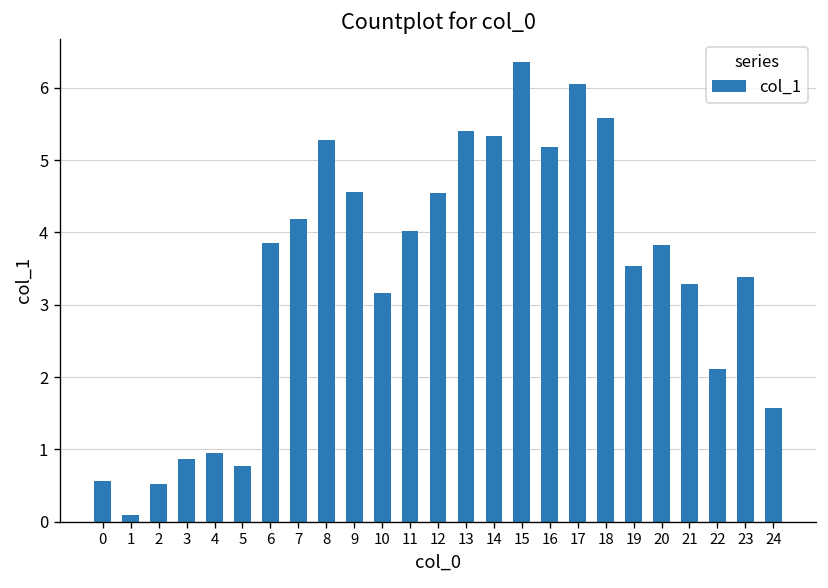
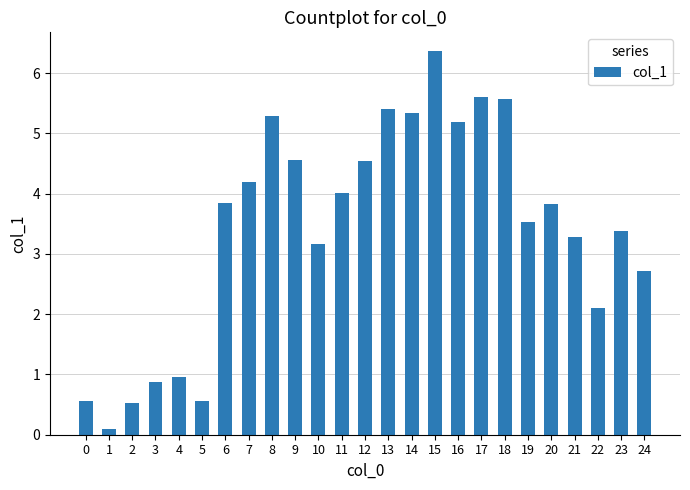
  {
    "0": 0.6,
    "1": 0.1,
    "2": 0.5,
    "3": 0.9,
    "4": 1.0,
-   "5": 0.8,
+   "5": 0.6,
    "6": 3.8,
    "7": 4.2,
    "8": 5.3,
    "9": 4.6,
    "10": 3.2,
    "11": 4.0,
    "12": 4.5,
    "13": 5.4,
    "14": 5.3,
    "15": 6.4,
    "16": 5.2,
-   "17": 6.0,
+   "17": 5.6,
    "18": 5.6,
    "19": 3.5,
    "20": 3.8,
    "21": 3.3,
    "22": 2.1,
    "23": 3.4,
-   "24": 1.6
+   "24": 2.7
  }
